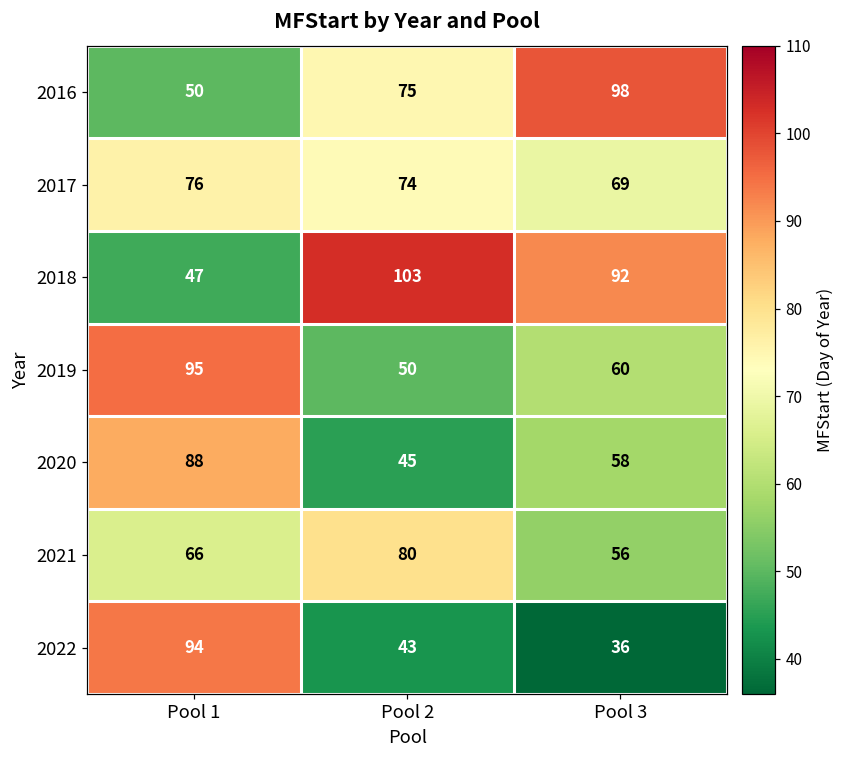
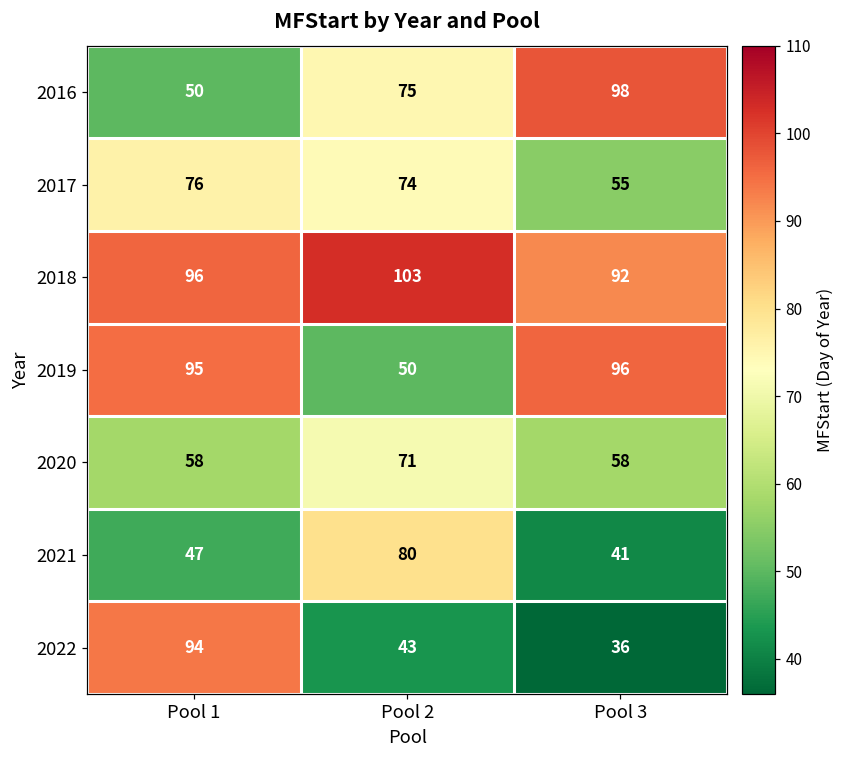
  {
    "2016": {
      "Pool 1": 50,
      "Pool 2": 75,
      "Pool 3": 98
    },
    "2017": {
      "Pool 1": 76,
      "Pool 2": 74,
-     "Pool 3": 69
+     "Pool 3": 55
    },
    "2018": {
-     "Pool 1": 47,
+     "Pool 1": 96,
      "Pool 2": 103,
      "Pool 3": 92
    },
    "2019": {
      "Pool 1": 95,
      "Pool 2": 50,
-     "Pool 3": 60
+     "Pool 3": 96
    },
    "2020": {
-     "Pool 1": 88,
-     "Pool 2": 45,
+     "Pool 1": 58,
+     "Pool 2": 71,
      "Pool 3": 58
    },
    "2021": {
-     "Pool 1": 66,
+     "Pool 1": 47,
      "Pool 2": 80,
-     "Pool 3": 56
+     "Pool 3": 41
    },
    "2022": {
      "Pool 1": 94,
      "Pool 2": 43,
      "Pool 3": 36
    }
  }
